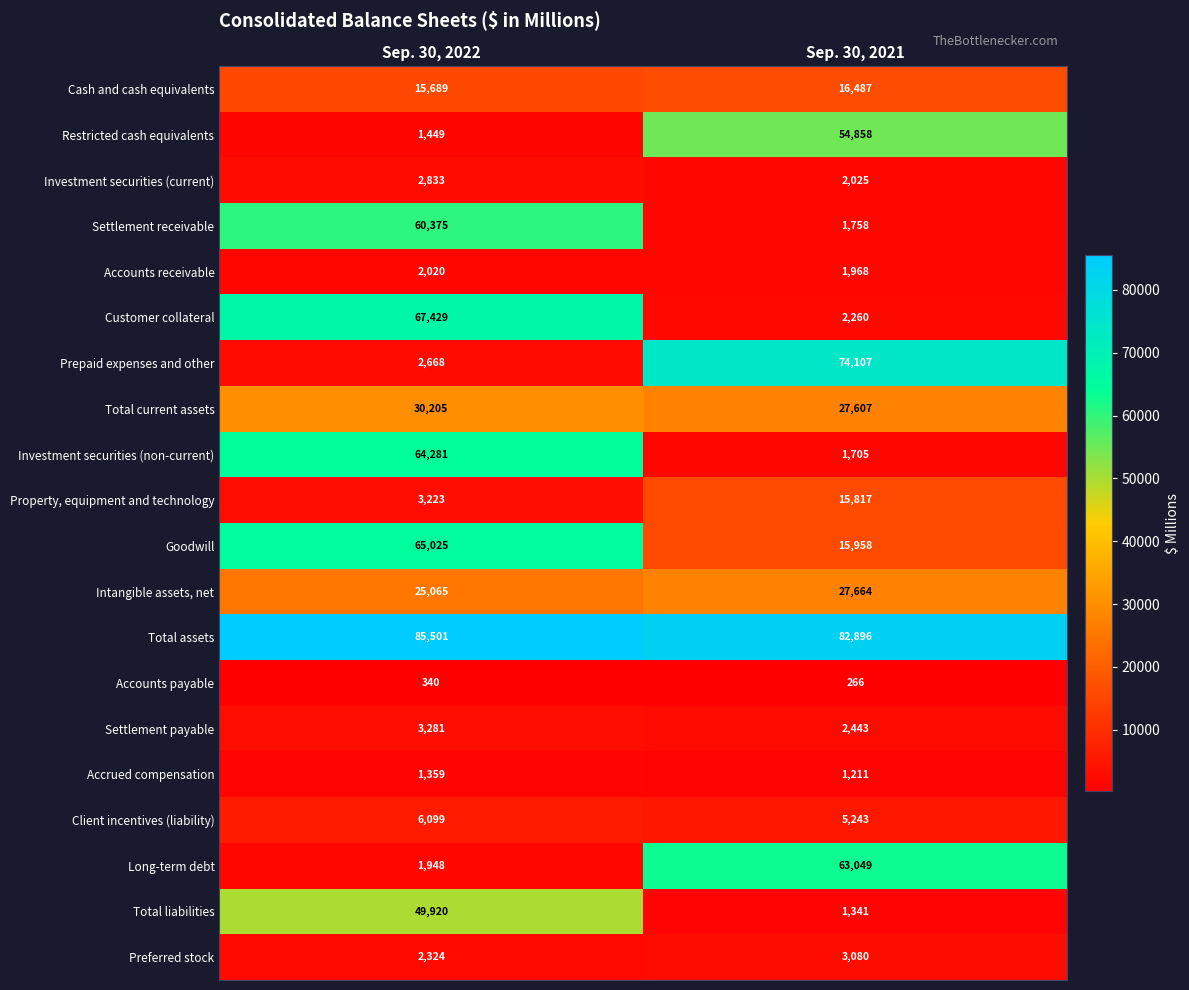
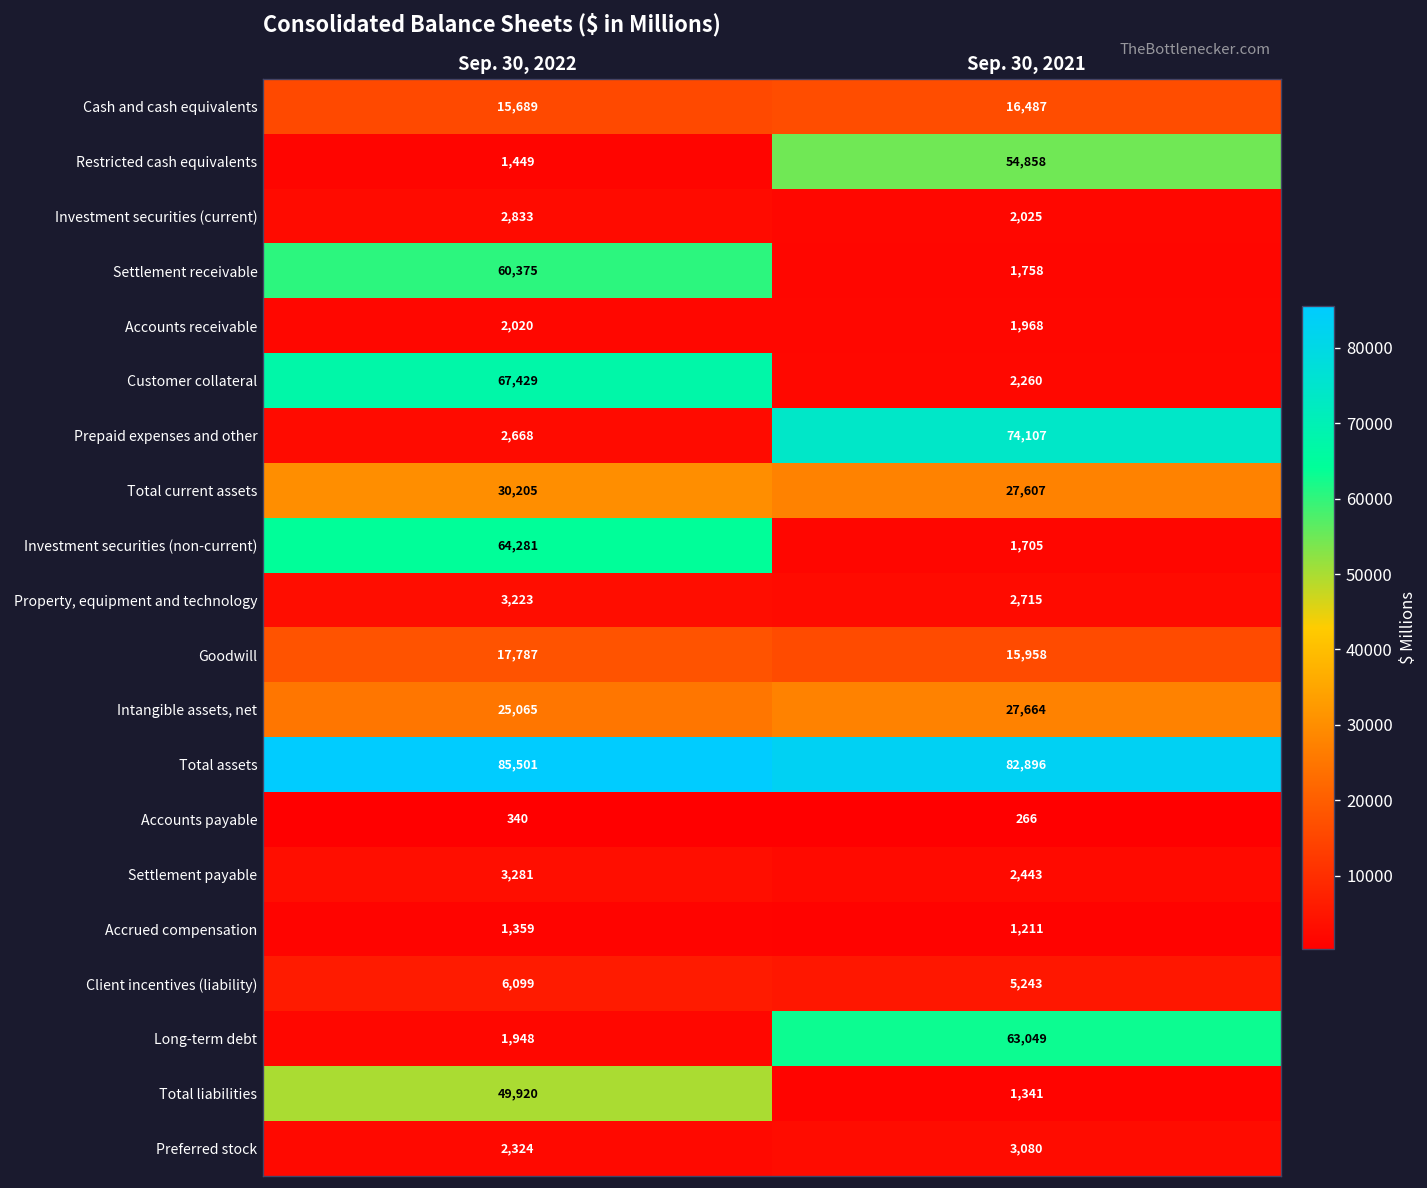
  {
    "Cash and cash equivalents": {
      "Sep. 30, 2022": "15,689",
      "Sep. 30, 2021": "16,487"
    },
    "Restricted cash equivalents": {
      "Sep. 30, 2022": "1,449",
      "Sep. 30, 2021": "54,858"
    },
    "Investment securities (current)": {
      "Sep. 30, 2022": "2,833",
      "Sep. 30, 2021": "2,025"
    },
    "Settlement receivable": {
      "Sep. 30, 2022": "60,375",
      "Sep. 30, 2021": "1,758"
    },
    "Accounts receivable": {
      "Sep. 30, 2022": "2,020",
      "Sep. 30, 2021": "1,968"
    },
    "Customer collateral": {
      "Sep. 30, 2022": "67,429",
      "Sep. 30, 2021": "2,260"
    },
    "Prepaid expenses and other": {
      "Sep. 30, 2022": "2,668",
      "Sep. 30, 2021": "74,107"
    },
    "Total current assets": {
      "Sep. 30, 2022": "30,205",
      "Sep. 30, 2021": "27,607"
    },
    "Investment securities (non-current)": {
      "Sep. 30, 2022": "64,281",
      "Sep. 30, 2021": "1,705"
    },
    "Property, equipment and technology": {
      "Sep. 30, 2022": "3,223",
-     "Sep. 30, 2021": "15,817"
+     "Sep. 30, 2021": "2,715"
    },
    "Goodwill": {
-     "Sep. 30, 2022": "65,025",
+     "Sep. 30, 2022": "17,787",
      "Sep. 30, 2021": "15,958"
    },
    "Intangible assets, net": {
      "Sep. 30, 2022": "25,065",
      "Sep. 30, 2021": "27,664"
    },
    "Total assets": {
      "Sep. 30, 2022": "85,501",
      "Sep. 30, 2021": "82,896"
    },
    "Accounts payable": {
      "Sep. 30, 2022": "340",
      "Sep. 30, 2021": "266"
    },
    "Settlement payable": {
      "Sep. 30, 2022": "3,281",
      "Sep. 30, 2021": "2,443"
    },
    "Accrued compensation": {
      "Sep. 30, 2022": "1,359",
      "Sep. 30, 2021": "1,211"
    },
    "Client incentives (liability)": {
      "Sep. 30, 2022": "6,099",
      "Sep. 30, 2021": "5,243"
    },
    "Long-term debt": {
      "Sep. 30, 2022": "1,948",
      "Sep. 30, 2021": "63,049"
    },
    "Total liabilities": {
      "Sep. 30, 2022": "49,920",
      "Sep. 30, 2021": "1,341"
    },
    "Preferred stock": {
      "Sep. 30, 2022": "2,324",
      "Sep. 30, 2021": "3,080"
    }
  }
